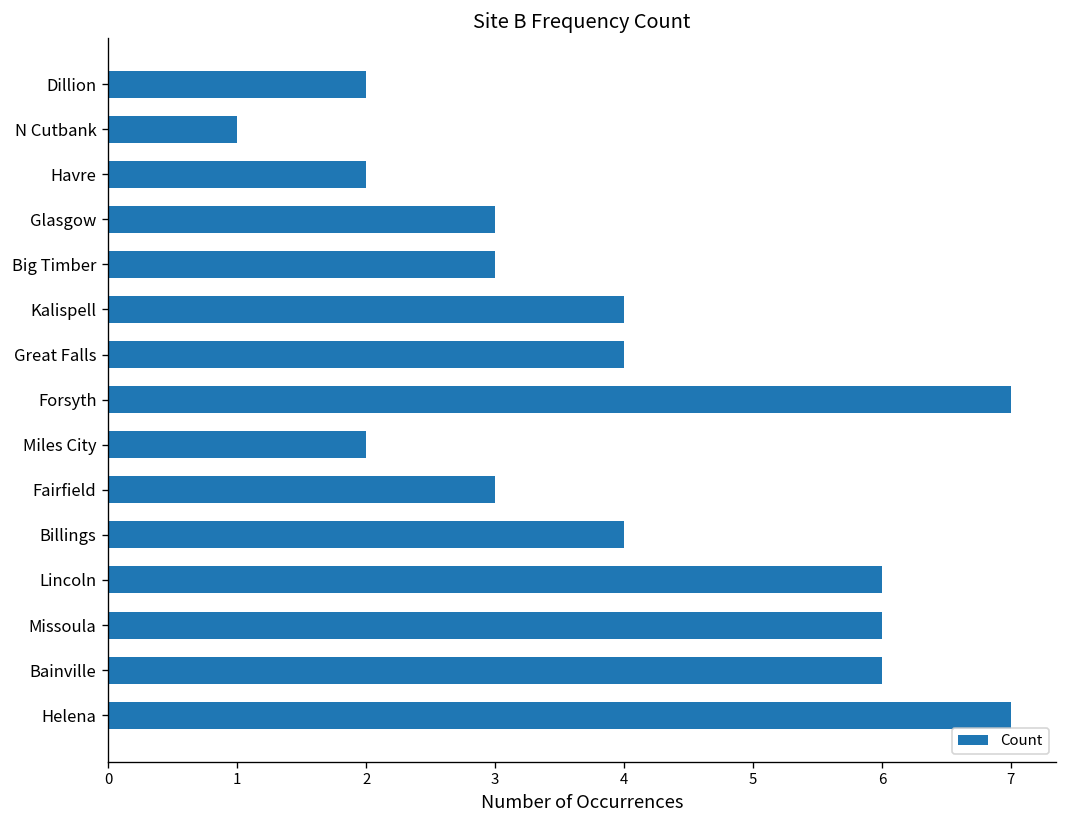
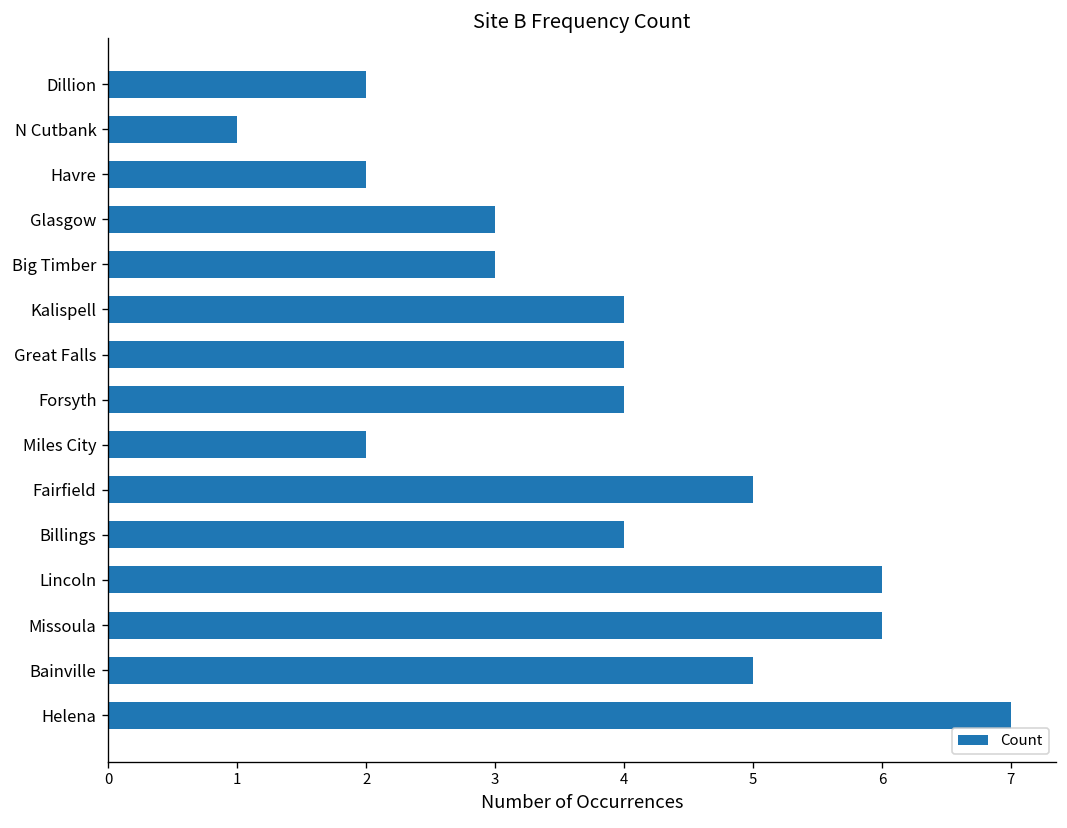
  {
    "Dillion": 2,
    "N Cutbank": 1,
    "Havre": 2,
    "Glasgow": 3,
    "Big Timber": 3,
    "Kalispell": 4,
    "Great Falls": 4,
-   "Forsyth": 7,
+   "Forsyth": 4,
    "Miles City": 2,
-   "Fairfield": 3,
+   "Fairfield": 5,
    "Billings": 4,
    "Lincoln": 6,
    "Missoula": 6,
-   "Bainville": 6,
+   "Bainville": 5,
    "Helena": 7
  }
